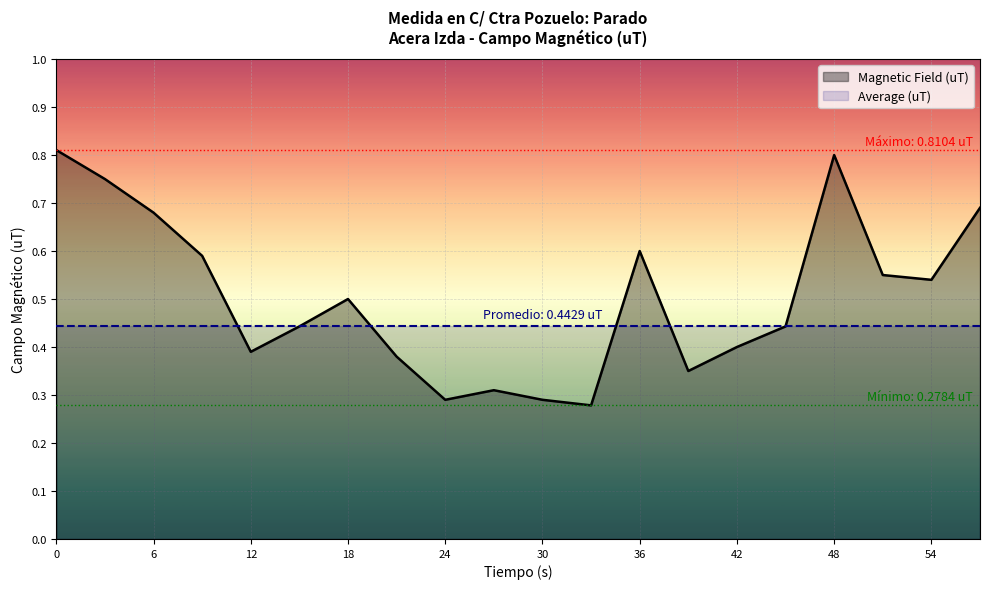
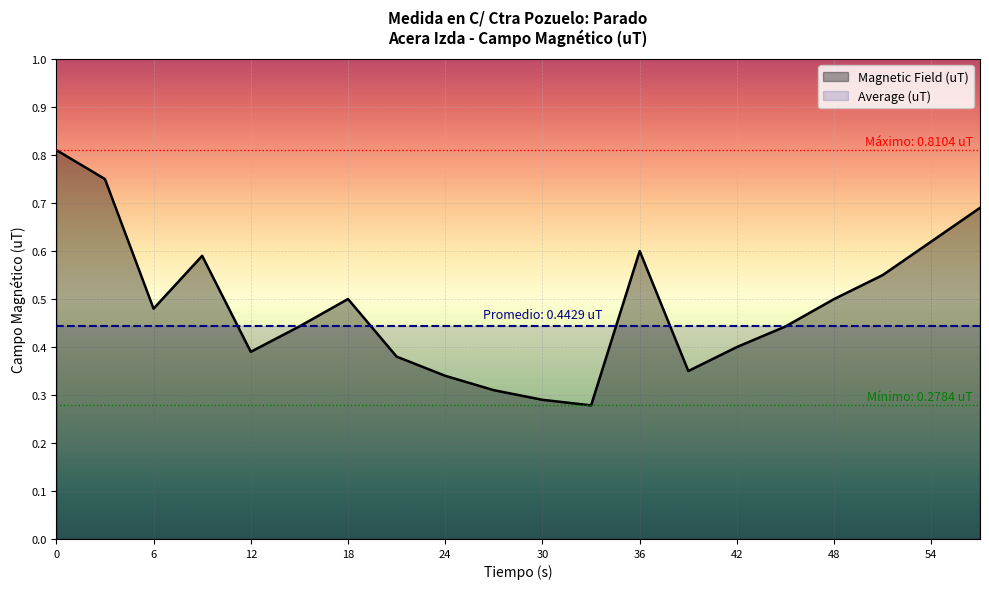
  {
    "Magnetic Field (uT)": {
      "0": 0.81,
-     "6": 0.68,
+     "6": 0.48,
      "12": 0.39,
      "18": 0.50,
-     "24": 0.29,
+     "24": 0.34,
      "30": 0.29,
      "36": 0.60,
      "42": 0.40,
-     "48": 0.8,
-     "54": 0.54
+     "48": 0.5,
+     "54": 0.62
    },
    "Average (uT)": {
      "30": 0.4429
    }
  }
